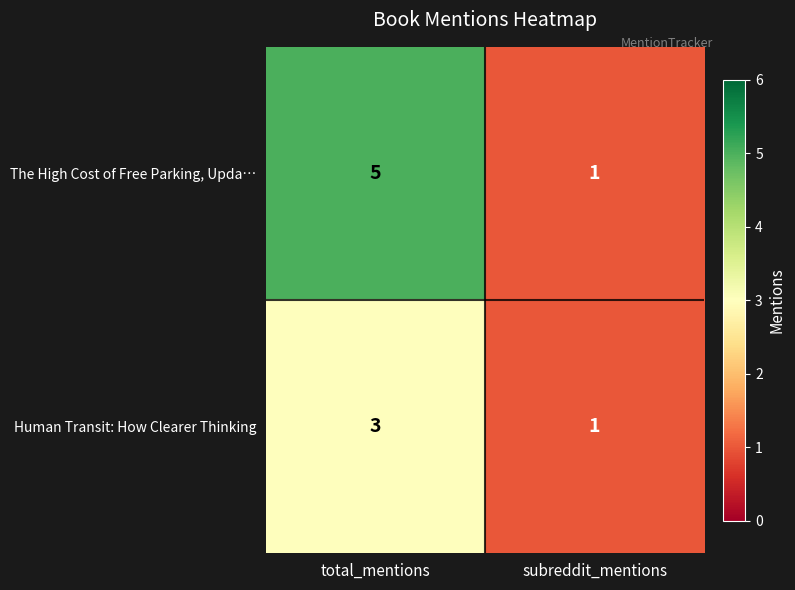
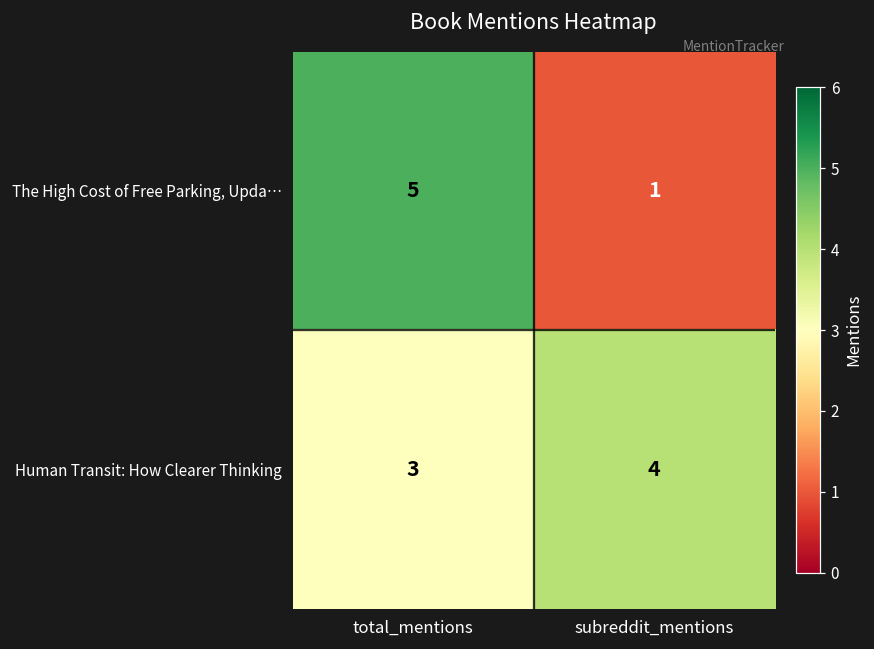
  {
    "The High Cost of Free Parking, Upda…": {
      "total_mentions": 5,
      "subreddit_mentions": 1
    },
    "Human Transit: How Clearer Thinking": {
      "total_mentions": 3,
-     "subreddit_mentions": 1
+     "subreddit_mentions": 4
    }
  }
